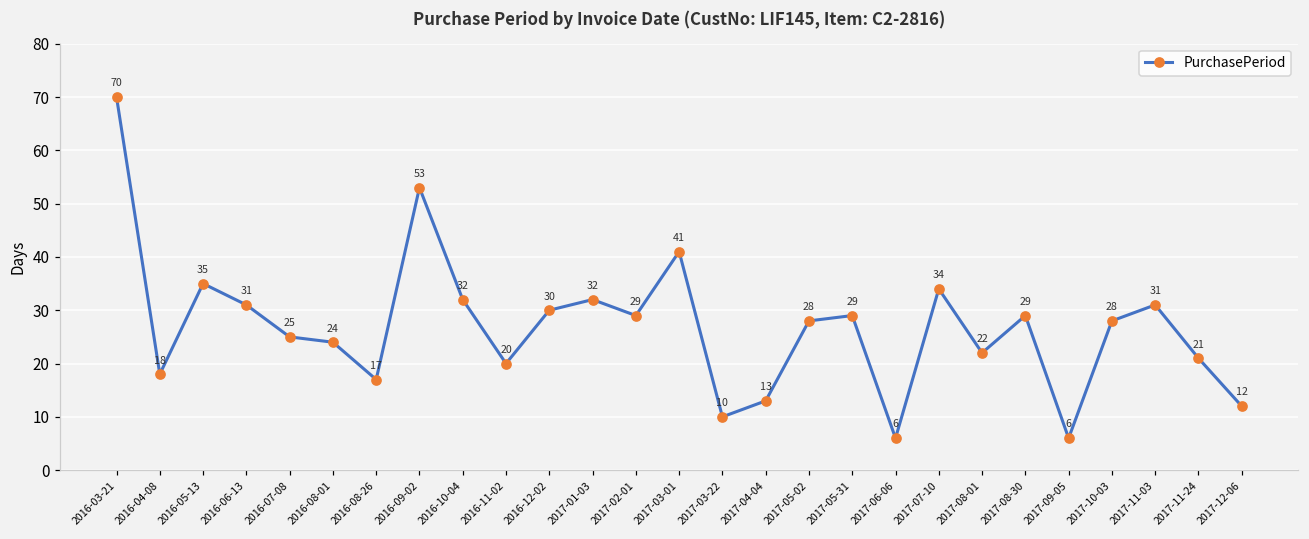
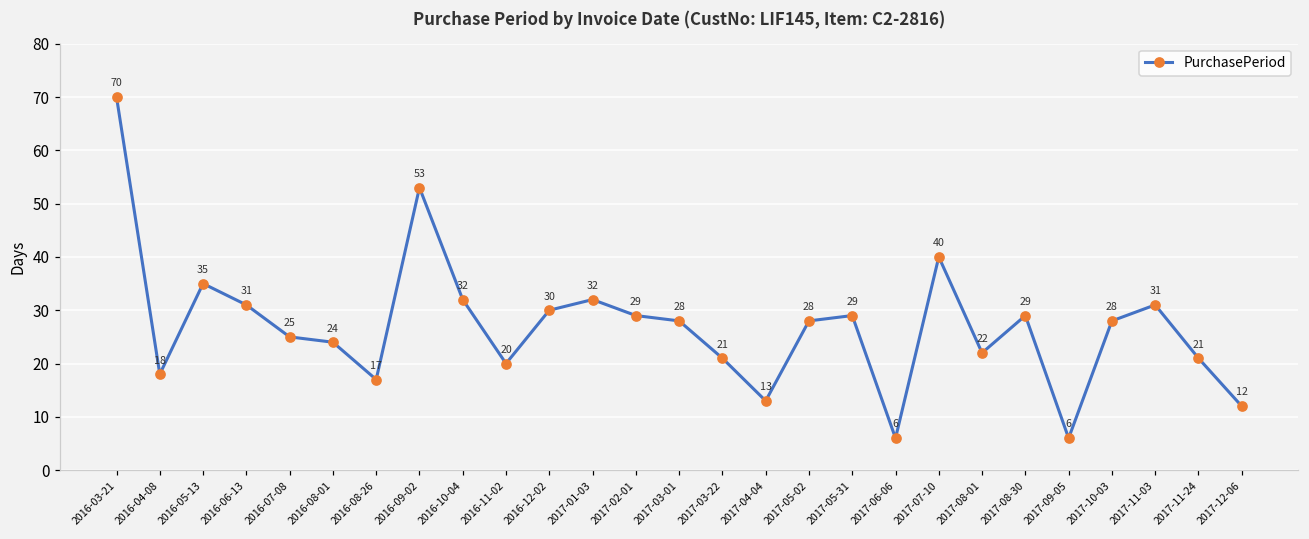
  {
    "2016-03-21": 70,
    "2016-04-08": 18,
    "2016-05-13": 35,
    "2016-06-13": 31,
    "2016-07-08": 25,
    "2016-08-01": 24,
    "2016-08-26": 17,
    "2016-09-02": 53,
    "2016-10-04": 32,
    "2016-11-02": 20,
    "2016-12-02": 30,
    "2017-01-03": 32,
    "2017-02-01": 29,
-   "2017-03-01": 41,
-   "2017-03-22": 10,
+   "2017-03-01": 28,
+   "2017-03-22": 21,
    "2017-04-04": 13,
    "2017-05-02": 28,
    "2017-05-31": 29,
    "2017-06-06": 6,
-   "2017-07-10": 34,
+   "2017-07-10": 40,
    "2017-08-01": 22,
    "2017-08-30": 29,
    "2017-09-05": 6,
    "2017-10-03": 28,
    "2017-11-03": 31,
    "2017-11-24": 21,
    "2017-12-06": 12
  }
